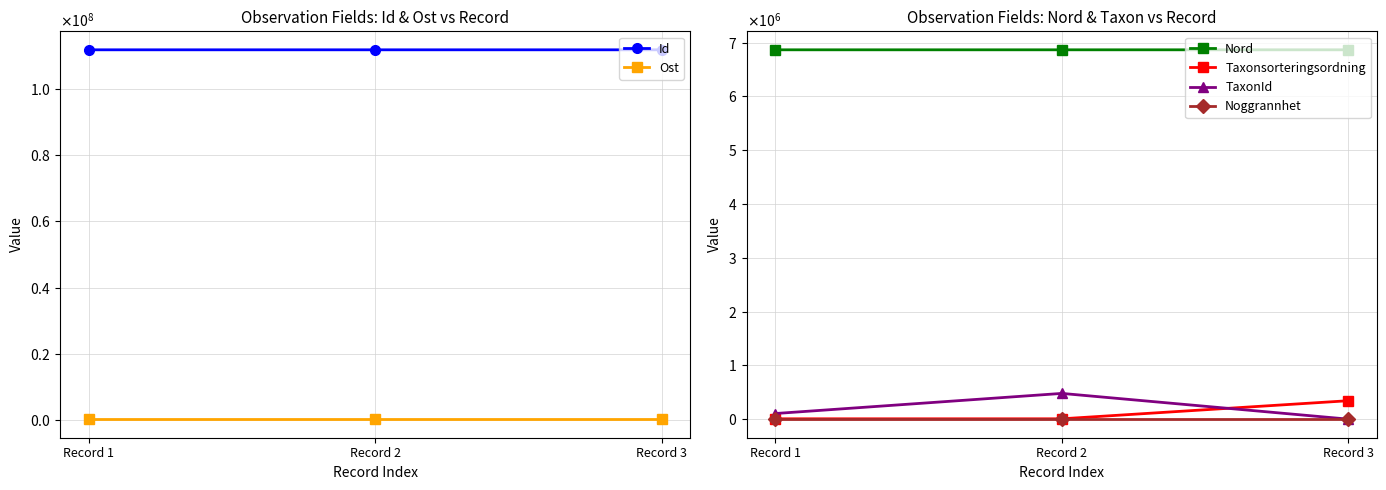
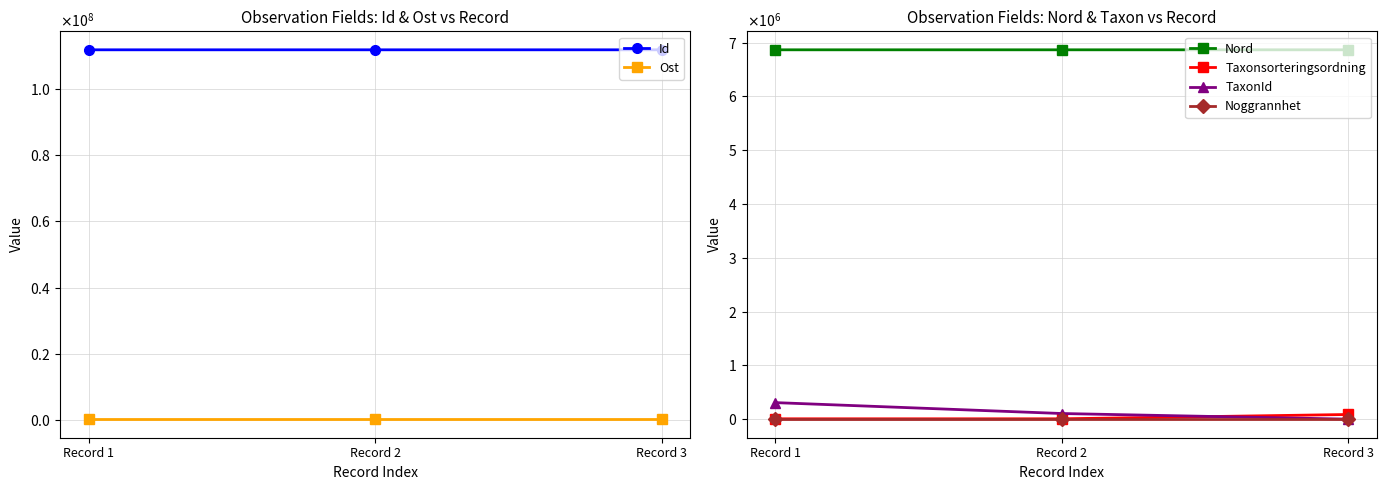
  {
    "Observation Fields: Id & Ost vs Record": {
      "Id": {
        "Record 1": 112000000,
        "Record 2": 112000000
      },
      "Ost": {
        "Record 1": 0,
        "Record 2": 0,
        "Record 3": 0
      }
    },
    "Observation Fields: Nord & Taxon vs Record": {
      "Nord": {
        "Record 1": 6900000,
        "Record 2": 6900000
      },
      "Taxonsorteringsordning": {
-       "Record 3": 300000
+       "Record 3": 100000
      },
      "TaxonId": {
-       "Record 1": 100000,
-       "Record 2": 500000
+       "Record 1": 300000,
+       "Record 2": 100000
      }
    }
  }
